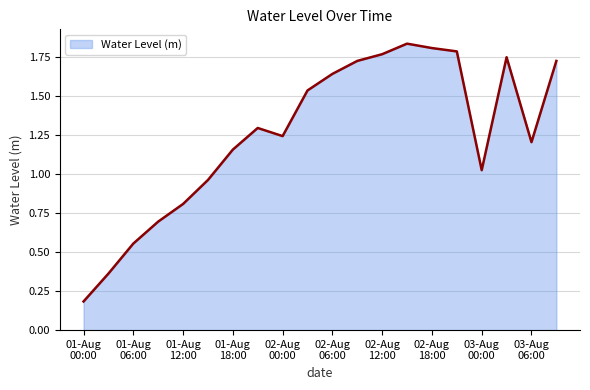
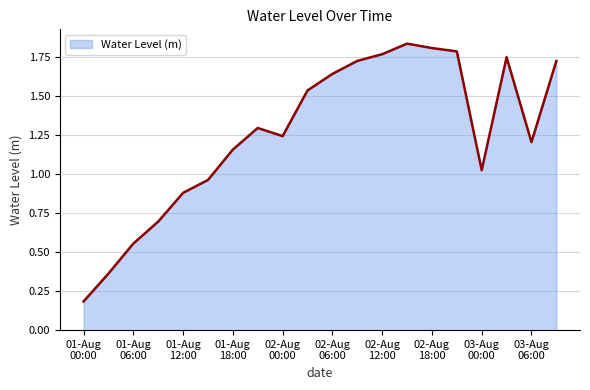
  {
    "01-Aug 00:00": 0.18,
    "01-Aug 06:00": 0.55,
-   "01-Aug 12:00": 0.81,
+   "01-Aug 12:00": 0.88,
    "01-Aug 18:00": 1.16,
    "02-Aug 00:00": 1.24,
    "02-Aug 06:00": 1.64,
    "02-Aug 12:00": 1.77,
    "02-Aug 18:00": 1.81,
    "03-Aug 00:00": 1.02,
    "03-Aug 06:00": 1.20
  }
